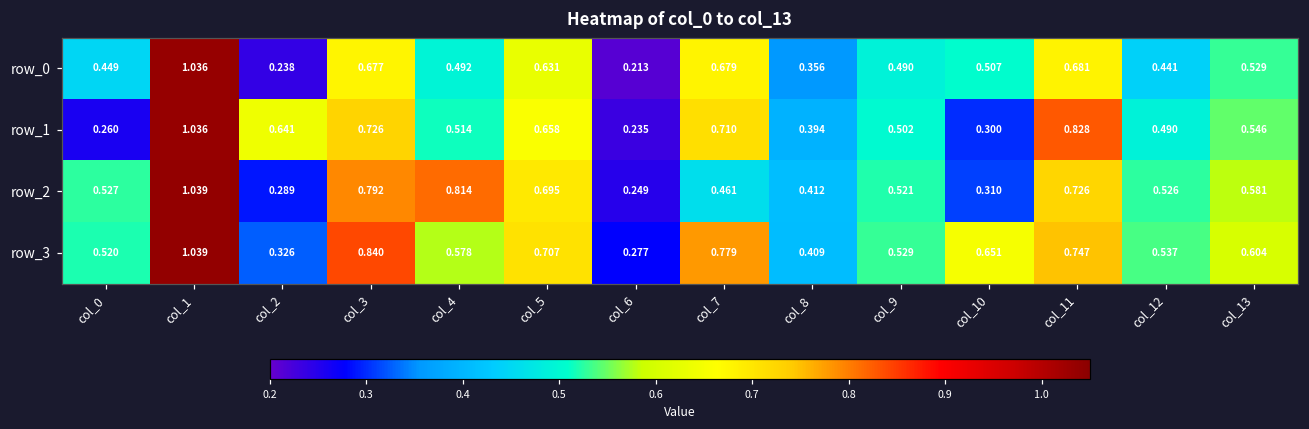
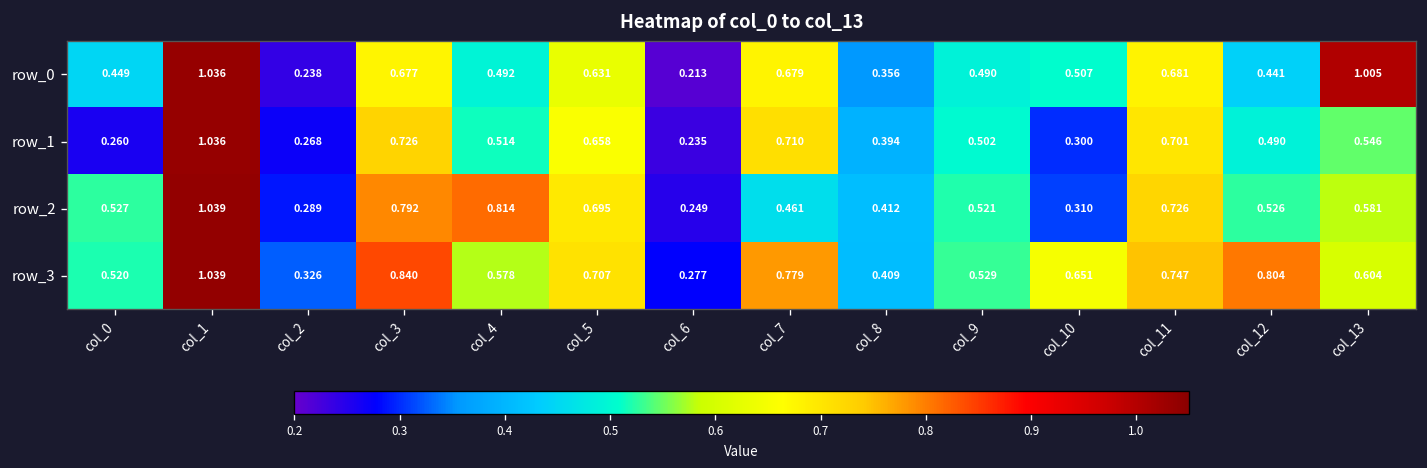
  {
    "row_0": {
      "col_0": 0.449,
      "col_1": 1.036,
      "col_2": 0.238,
      "col_3": 0.677,
      "col_4": 0.492,
      "col_5": 0.631,
      "col_6": 0.213,
      "col_7": 0.679,
      "col_8": 0.356,
      "col_9": 0.490,
      "col_10": 0.507,
      "col_11": 0.681,
      "col_12": 0.441,
-     "col_13": 0.529
+     "col_13": 1.005
    },
    "row_1": {
      "col_0": 0.260,
      "col_1": 1.036,
-     "col_2": 0.641,
+     "col_2": 0.268,
      "col_3": 0.726,
      "col_4": 0.514,
      "col_5": 0.658,
      "col_6": 0.235,
      "col_7": 0.710,
      "col_8": 0.394,
      "col_9": 0.502,
      "col_10": 0.300,
-     "col_11": 0.828,
+     "col_11": 0.701,
      "col_12": 0.490,
      "col_13": 0.546
    },
    "row_2": {
      "col_0": 0.527,
      "col_1": 1.039,
      "col_2": 0.289,
      "col_3": 0.792,
      "col_4": 0.814,
      "col_5": 0.695,
      "col_6": 0.249,
      "col_7": 0.461,
      "col_8": 0.412,
      "col_9": 0.521,
      "col_10": 0.310,
      "col_11": 0.726,
      "col_12": 0.526,
      "col_13": 0.581
    },
    "row_3": {
      "col_0": 0.520,
      "col_1": 1.039,
      "col_2": 0.326,
      "col_3": 0.840,
      "col_4": 0.578,
      "col_5": 0.707,
      "col_6": 0.277,
      "col_7": 0.779,
      "col_8": 0.409,
      "col_9": 0.529,
      "col_10": 0.651,
      "col_11": 0.747,
-     "col_12": 0.537,
+     "col_12": 0.804,
      "col_13": 0.604
    }
  }
